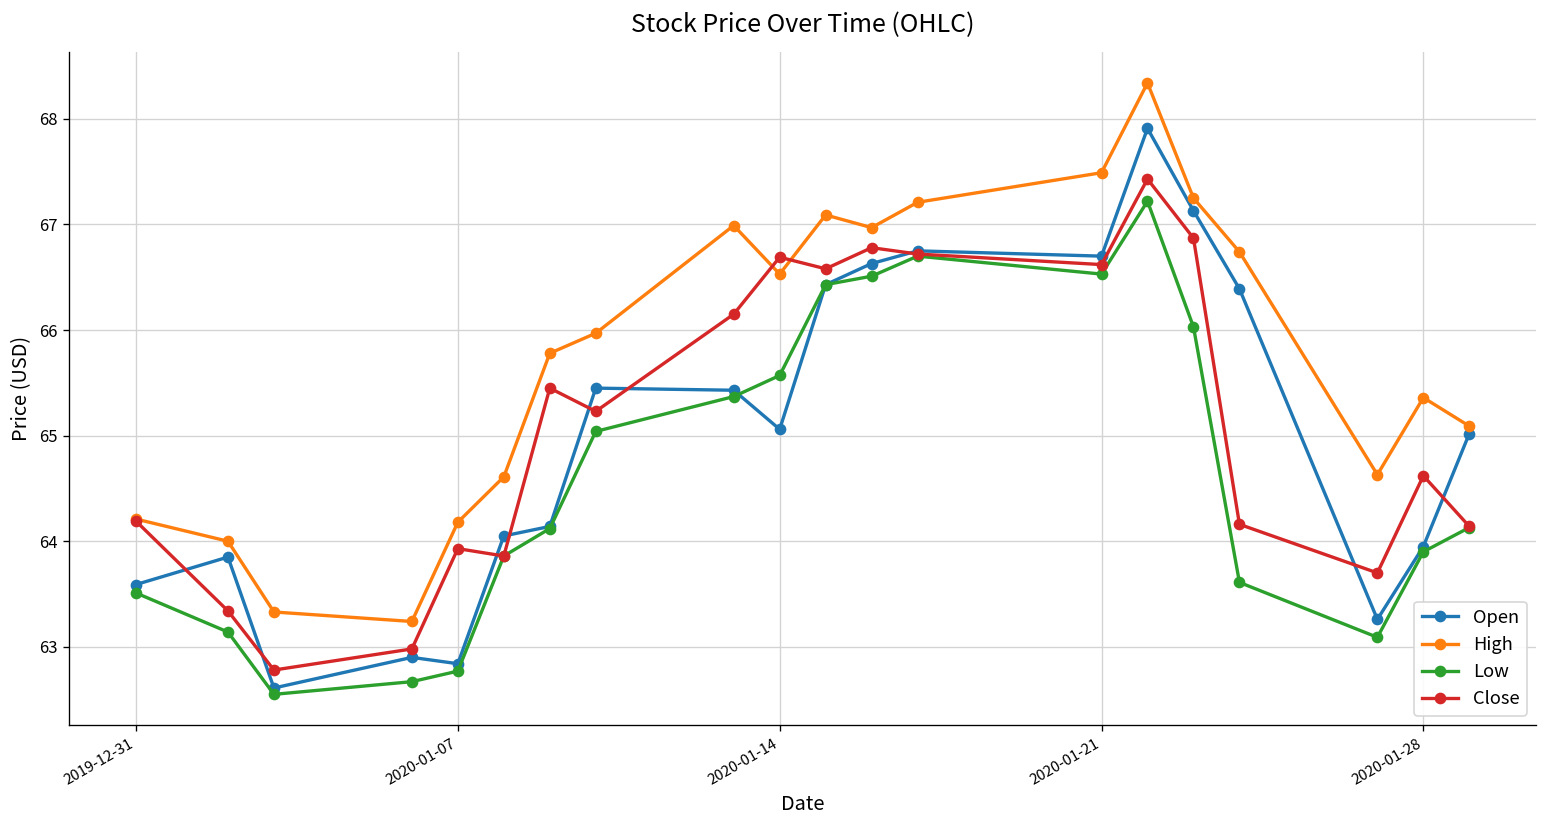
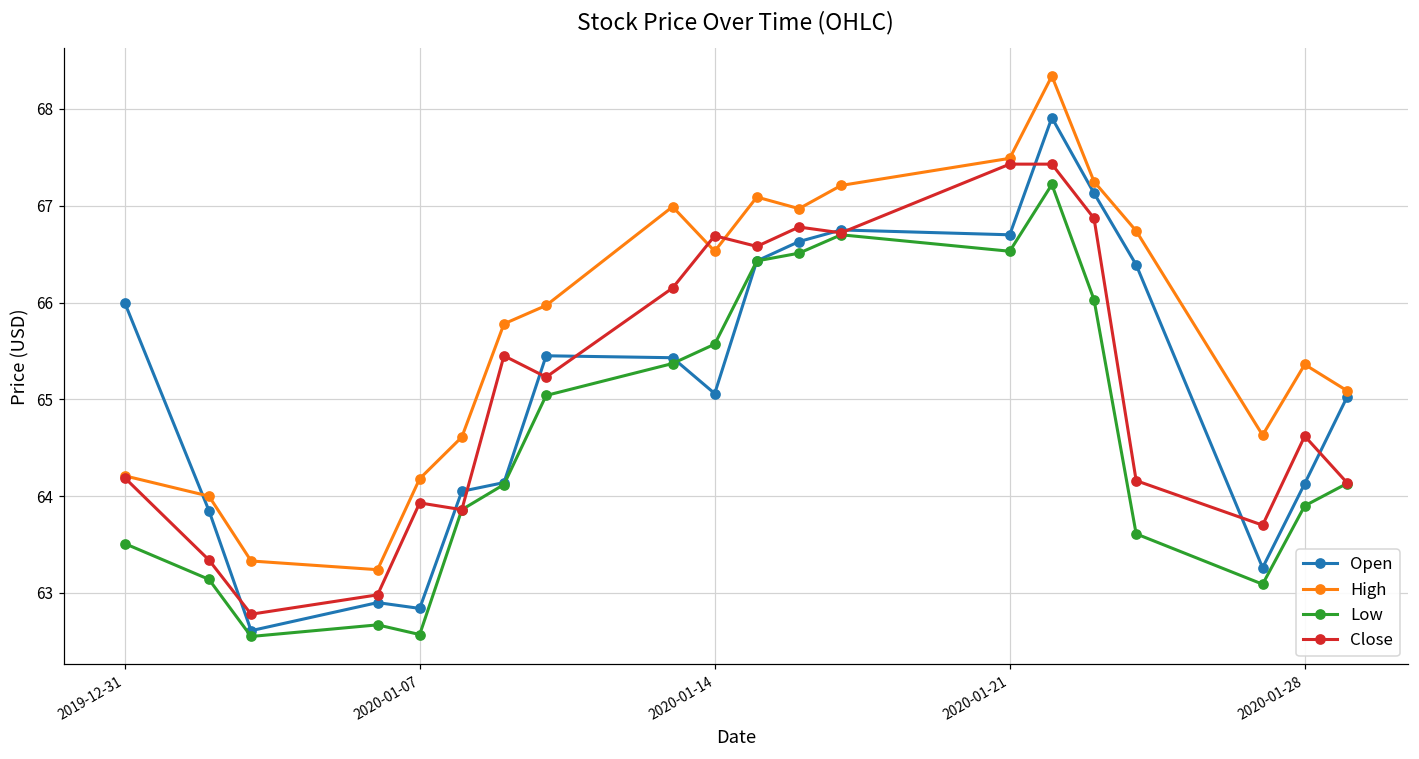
  {
    "Open": {
-     "2019-12-31": 63.6,
+     "2019-12-31": 66.0,
      "2020-01-07": 62.8,
      "2020-01-14": 65.1,
      "2020-01-21": 66.7,
-     "2020-01-28": 64.0
+     "2020-01-28": 64.1
    },
    "High": {
      "2020-01-07": 64.2,
      "2020-01-14": 66.5,
      "2020-01-21": 67.5,
      "2020-01-28": 65.4
    },
    "Low": {
      "2019-12-31": 63.5,
-     "2020-01-07": 62.8,
+     "2020-01-07": 62.6,
      "2020-01-14": 65.6,
      "2020-01-21": 66.5,
      "2020-01-28": 63.9
    },
    "Close": {
      "2020-01-07": 63.9,
      "2020-01-14": 66.7,
-     "2020-01-21": 66.6,
+     "2020-01-21": 67.4,
      "2020-01-28": 64.6
    }
  }
